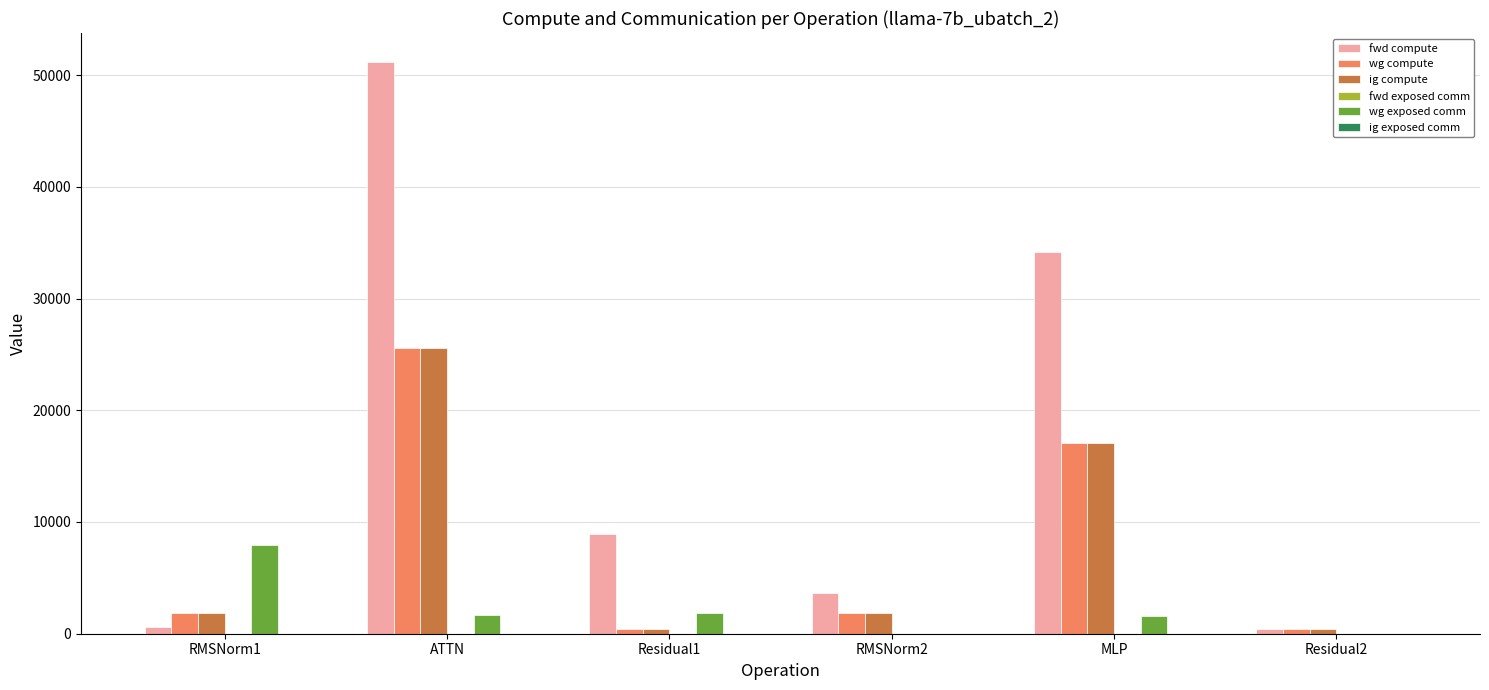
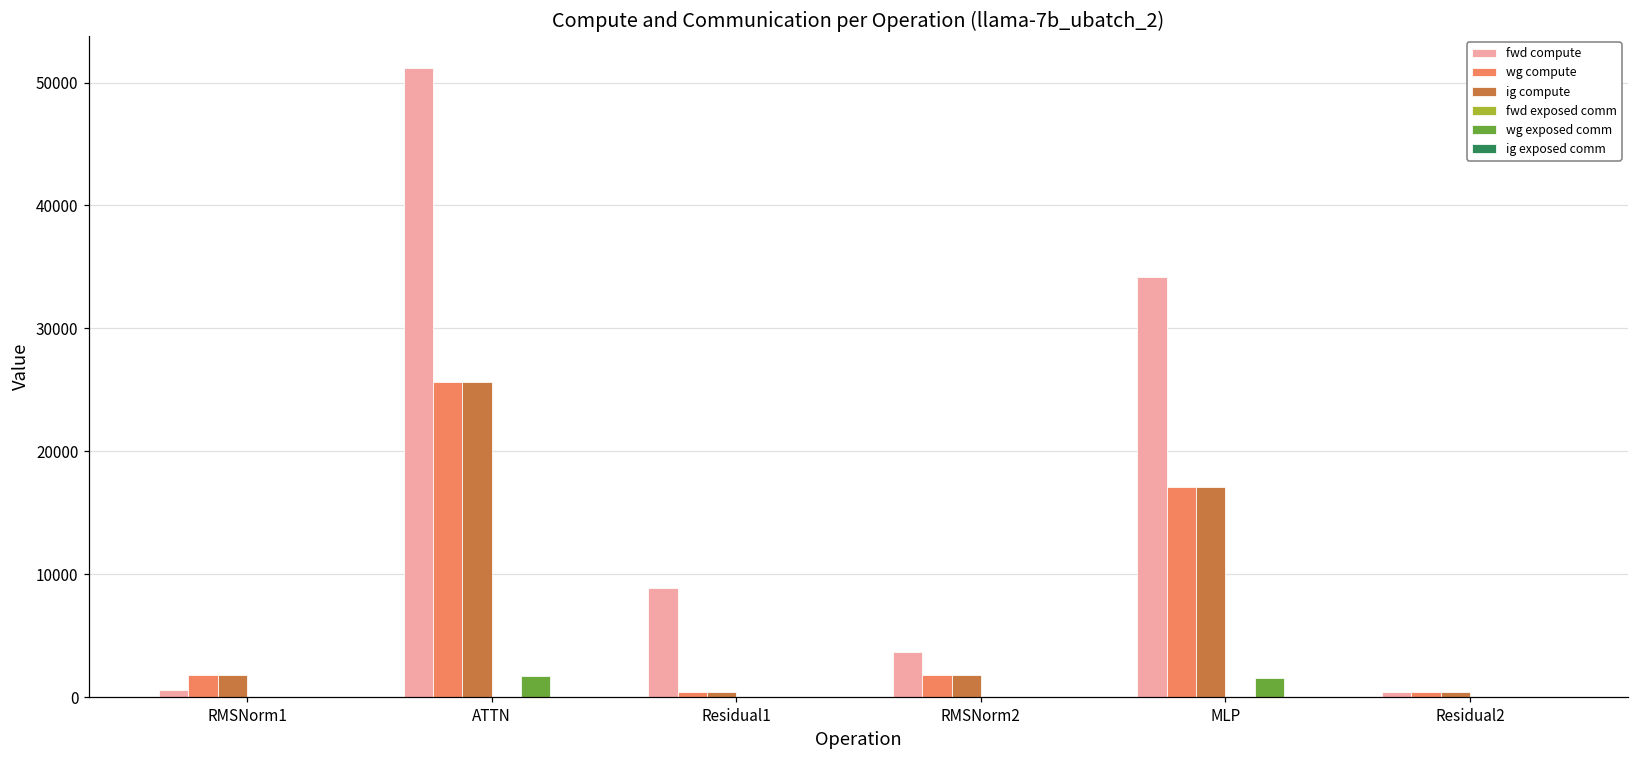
  {
    "fwd compute": {
      "RMSNorm1": 600,
      "ATTN": 51200,
      "Residual1": 8900,
      "RMSNorm2": 3700,
      "MLP": 34100,
      "Residual2": 400
    },
    "fwd exposed comm": {
      "RMSNorm1": 0,
      "ATTN": 0,
      "Residual1": 0,
      "RMSNorm2": 0,
      "MLP": 0,
      "Residual2": 0
    },
    "wg exposed comm": {
-     "RMSNorm1": 8000,
+     "RMSNorm1": 0,
      "ATTN": 1700,
-     "Residual1": 1900,
+     "Residual1": 0,
      "RMSNorm2": 0,
      "MLP": 1600,
      "Residual2": 0
    },
    "ig exposed comm": {
      "RMSNorm1": 0,
      "ATTN": 0,
      "Residual1": 0,
      "RMSNorm2": 0,
      "MLP": 0,
      "Residual2": 0
    }
  }
